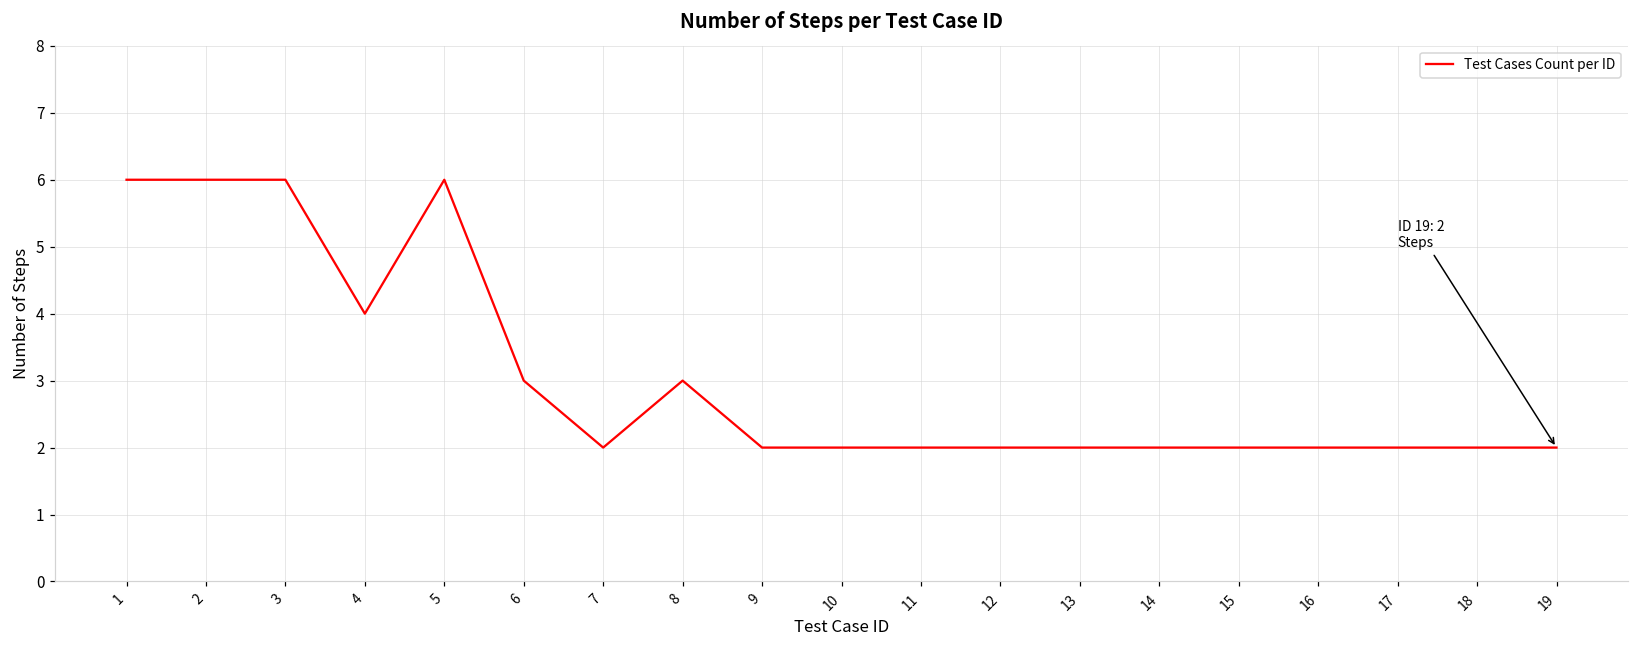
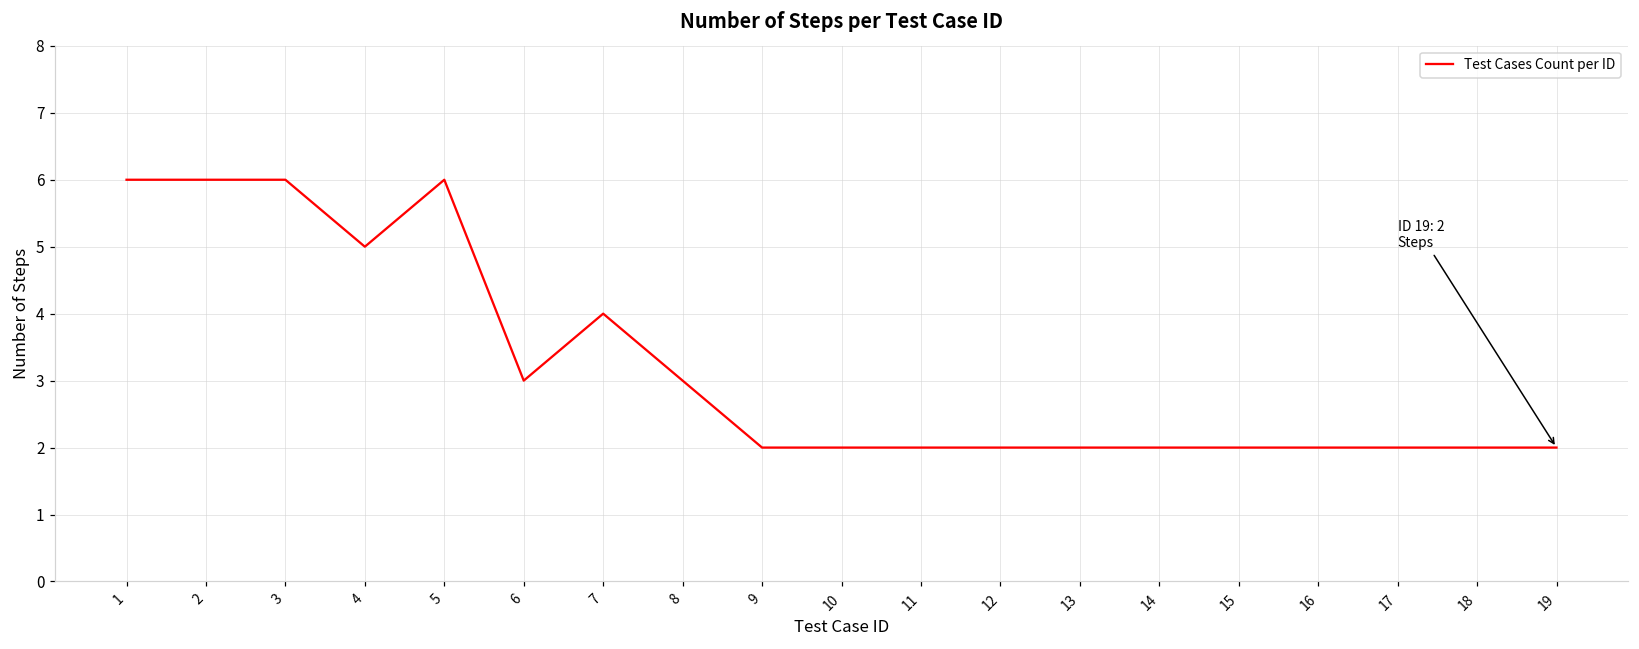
  {
    "1": 6,
    "2": 6,
    "3": 6,
-   "4": 4,
+   "4": 5,
    "5": 6,
    "6": 3,
-   "7": 2,
+   "7": 4,
    "8": 3,
    "9": 2,
    "10": 2,
    "11": 2,
    "12": 2,
    "13": 2,
    "14": 2,
    "15": 2,
    "16": 2,
    "19": 2
  }
